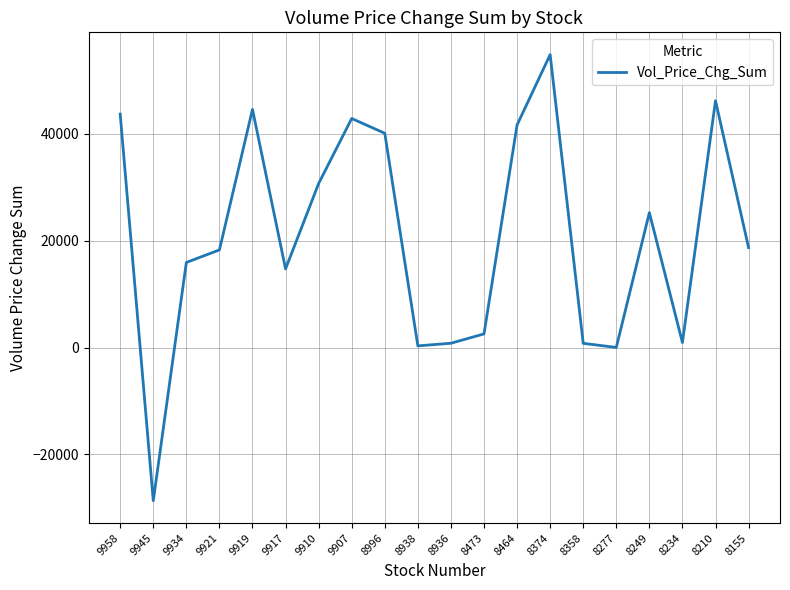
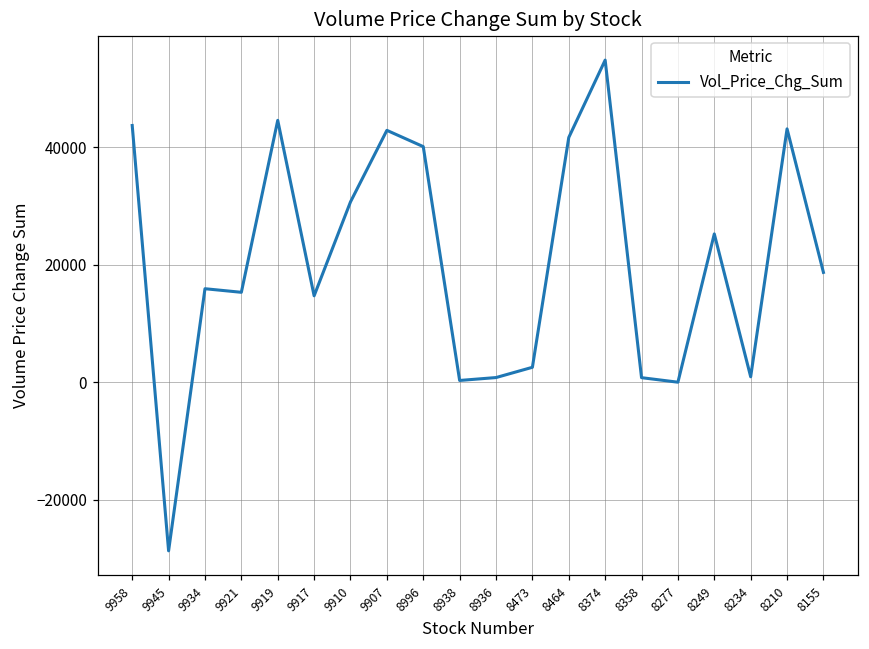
  {
    "9958": 44000,
    "9945": -29000,
    "9934": 16000,
-   "9921": 18000,
+   "9921": 15000,
    "9919": 45000,
    "9917": 15000,
    "9910": 31000,
    "9907": 43000,
    "8996": 40000,
    "8938": 0,
    "8936": 1000,
    "8473": 3000,
    "8464": 42000,
    "8374": 55000,
    "8358": 1000,
    "8277": 0,
    "8249": 25000,
    "8234": 1000,
-   "8210": 46000,
+   "8210": 43000,
    "8155": 19000
  }
